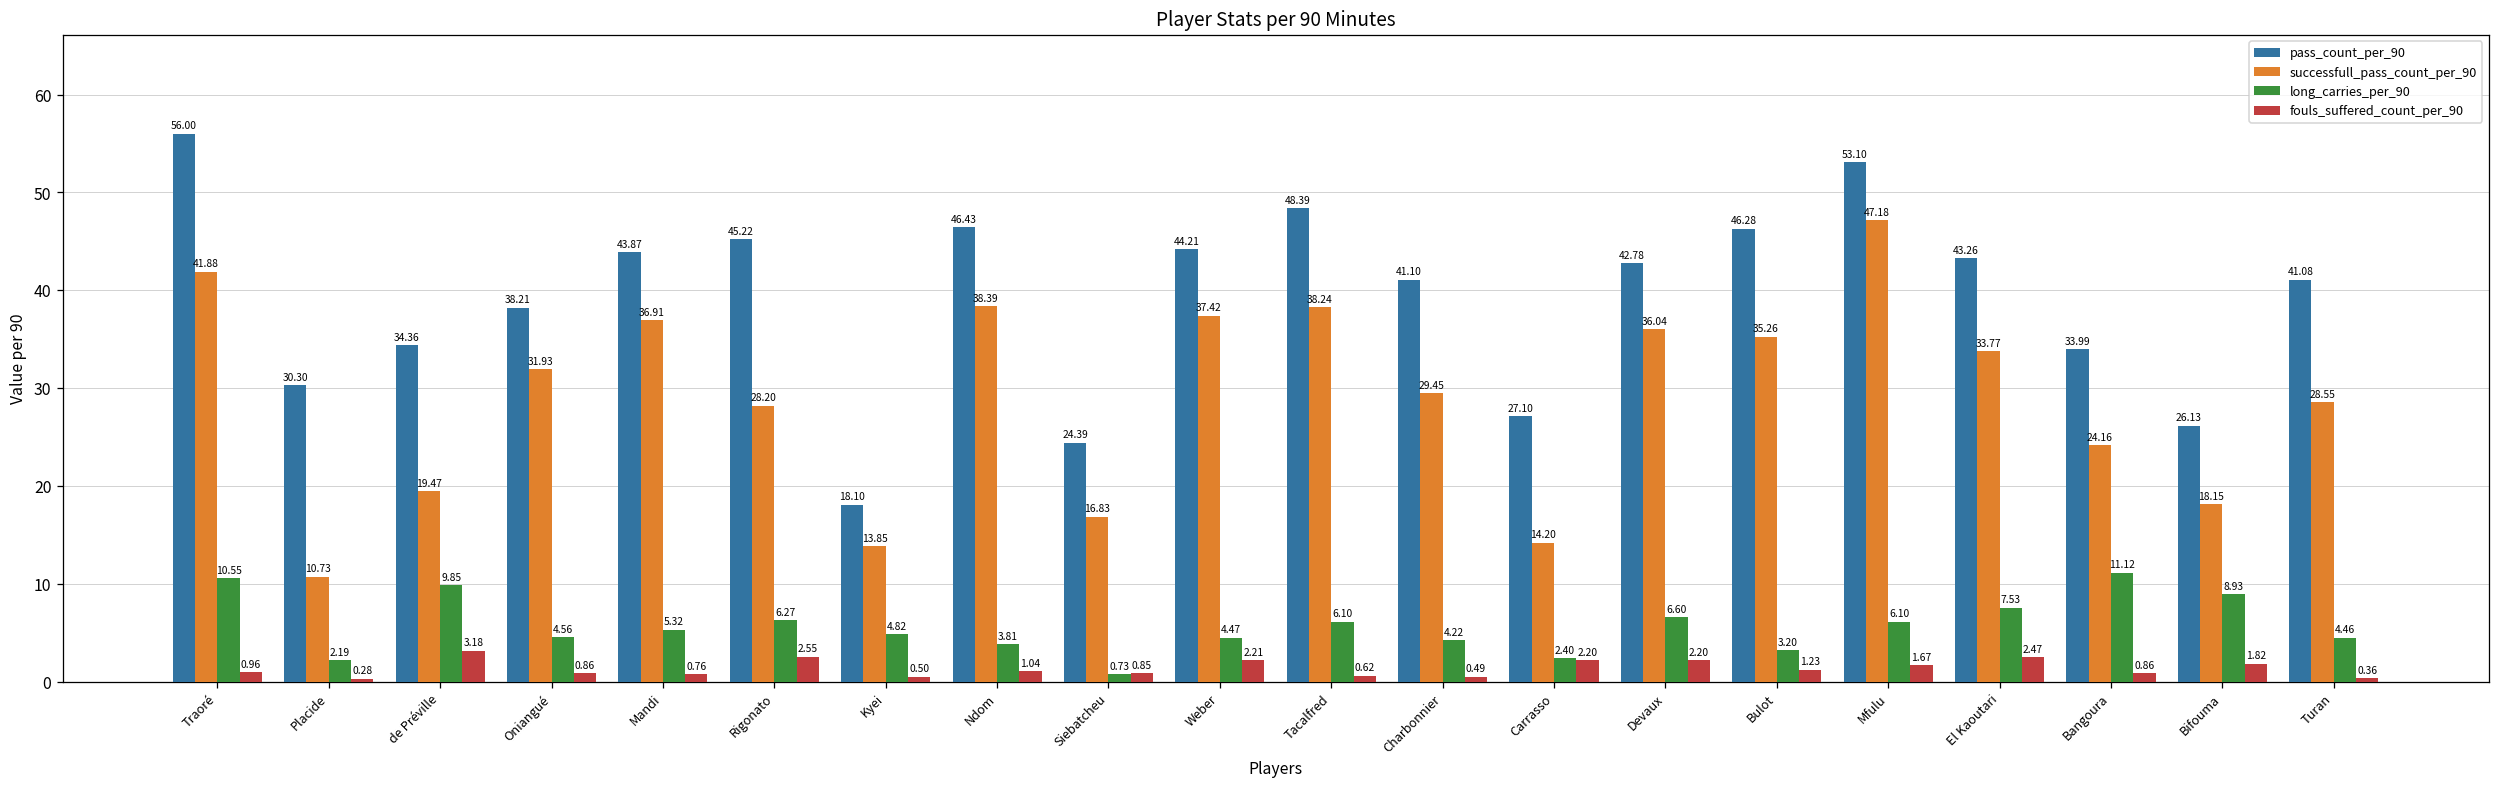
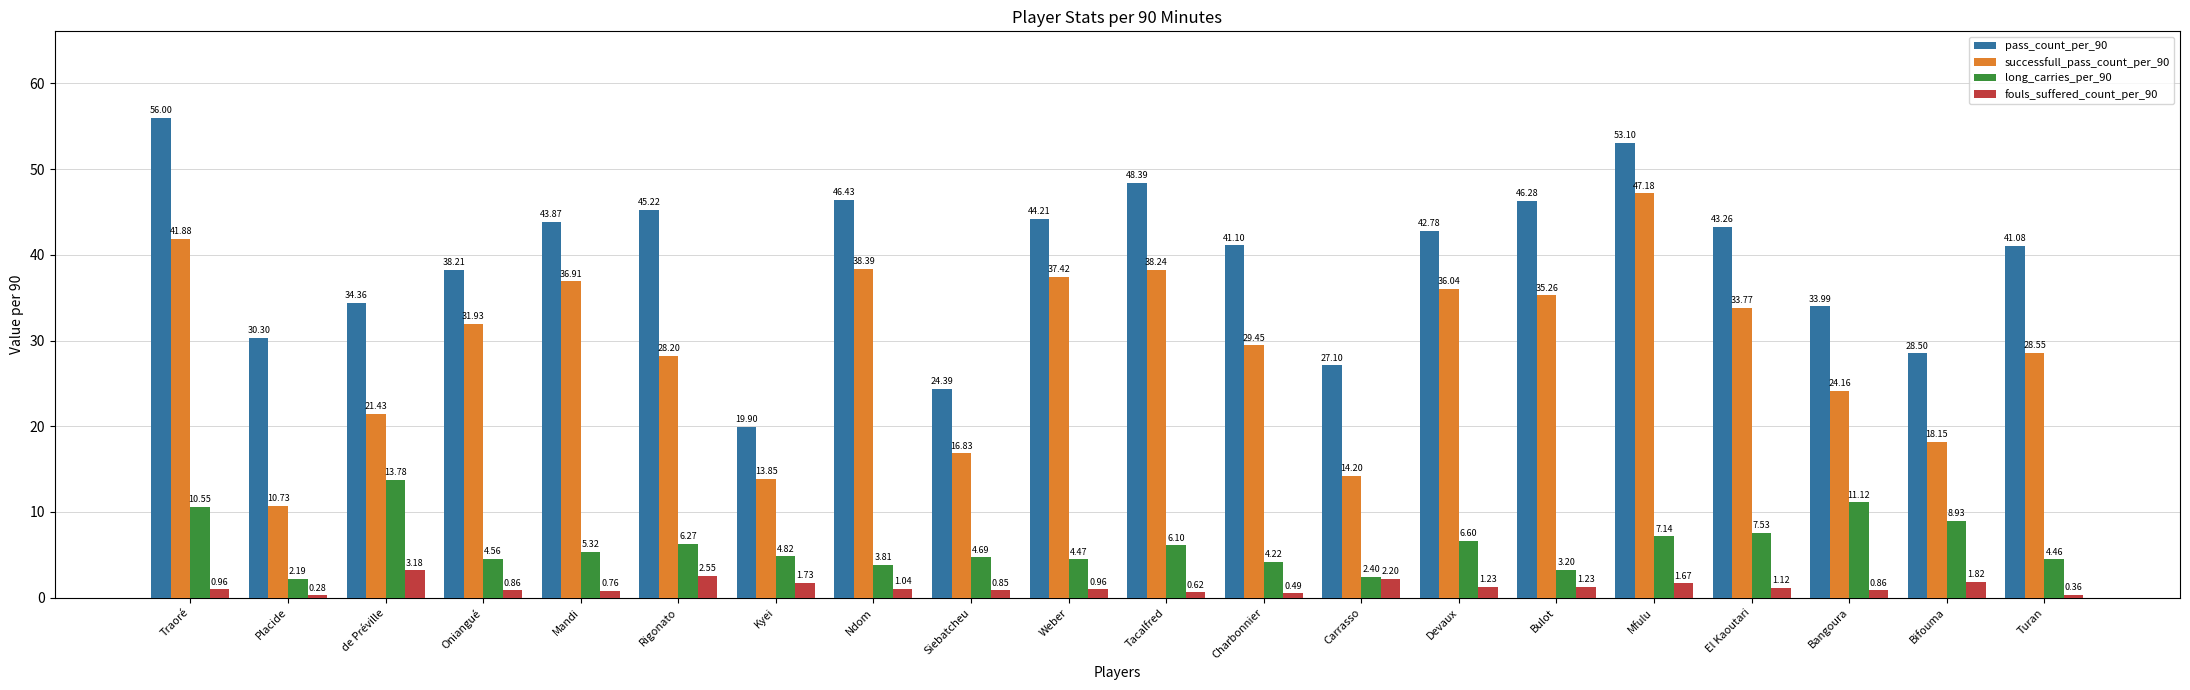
  {
    "pass_count_per_90": {
      "Traoré": 56.00,
      "Placide": 30.30,
      "de Préville": 34.36,
      "Oniangué": 38.21,
      "Mandi": 43.87,
      "Rigonato": 45.22,
-     "Kyei": 18.10,
+     "Kyei": 19.90,
      "Ndom": 46.43,
      "Siebatcheu": 24.39,
      "Weber": 44.21,
      "Tacalfred": 48.39,
      "Charbonnier": 41.10,
      "Carrasso": 27.10,
      "Devaux": 42.78,
      "Bulot": 46.28,
      "Mfulu": 53.10,
      "El Kaoutari": 43.26,
      "Bangoura": 33.99,
-     "Bifouma": 26.13,
+     "Bifouma": 28.50,
      "Turan": 41.08
    },
    "successfull_pass_count_per_90": {
      "Traoré": 41.88,
      "Placide": 10.73,
-     "de Préville": 19.47,
+     "de Préville": 21.43,
      "Oniangué": 31.93,
      "Mandi": 36.91,
      "Rigonato": 28.20,
      "Kyei": 13.85,
      "Ndom": 38.39,
      "Siebatcheu": 16.83,
      "Weber": 37.42,
      "Tacalfred": 38.24,
      "Charbonnier": 29.45,
      "Carrasso": 14.20,
      "Devaux": 36.04,
      "Bulot": 35.26,
      "Mfulu": 47.18,
      "El Kaoutari": 33.77,
      "Bangoura": 24.16,
      "Bifouma": 18.15,
      "Turan": 28.55
    },
    "long_carries_per_90": {
      "Traoré": 10.55,
      "Placide": 2.19,
-     "de Préville": 9.85,
+     "de Préville": 13.78,
      "Oniangué": 4.56,
      "Mandi": 5.32,
      "Rigonato": 6.27,
      "Kyei": 4.82,
      "Ndom": 3.81,
-     "Siebatcheu": 0.73,
+     "Siebatcheu": 4.69,
      "Weber": 4.47,
      "Tacalfred": 6.10,
      "Charbonnier": 4.22,
      "Carrasso": 2.40,
      "Devaux": 6.60,
      "Bulot": 3.20,
-     "Mfulu": 6.10,
+     "Mfulu": 7.14,
      "El Kaoutari": 7.53,
      "Bangoura": 11.12,
      "Bifouma": 8.93,
      "Turan": 4.46
    },
    "fouls_suffered_count_per_90": {
      "Traoré": 0.96,
      "Placide": 0.28,
      "de Préville": 3.18,
      "Oniangué": 0.86,
      "Mandi": 0.76,
      "Rigonato": 2.55,
-     "Kyei": 0.50,
+     "Kyei": 1.73,
      "Ndom": 1.04,
      "Siebatcheu": 0.85,
-     "Weber": 2.21,
+     "Weber": 0.96,
      "Tacalfred": 0.62,
      "Charbonnier": 0.49,
      "Carrasso": 2.20,
-     "Devaux": 2.20,
+     "Devaux": 1.23,
      "Bulot": 1.23,
      "Mfulu": 1.67,
-     "El Kaoutari": 2.47,
+     "El Kaoutari": 1.12,
      "Bangoura": 0.86,
      "Bifouma": 1.82,
      "Turan": 0.36
    }
  }
